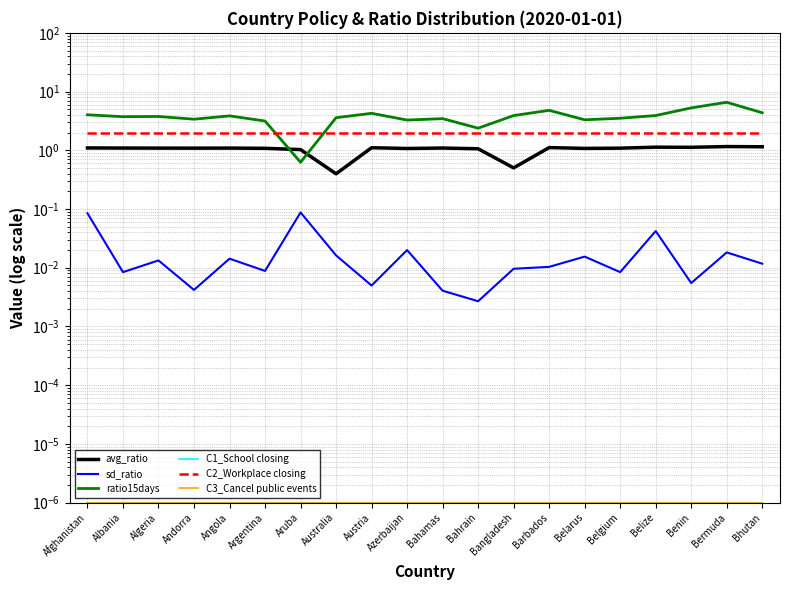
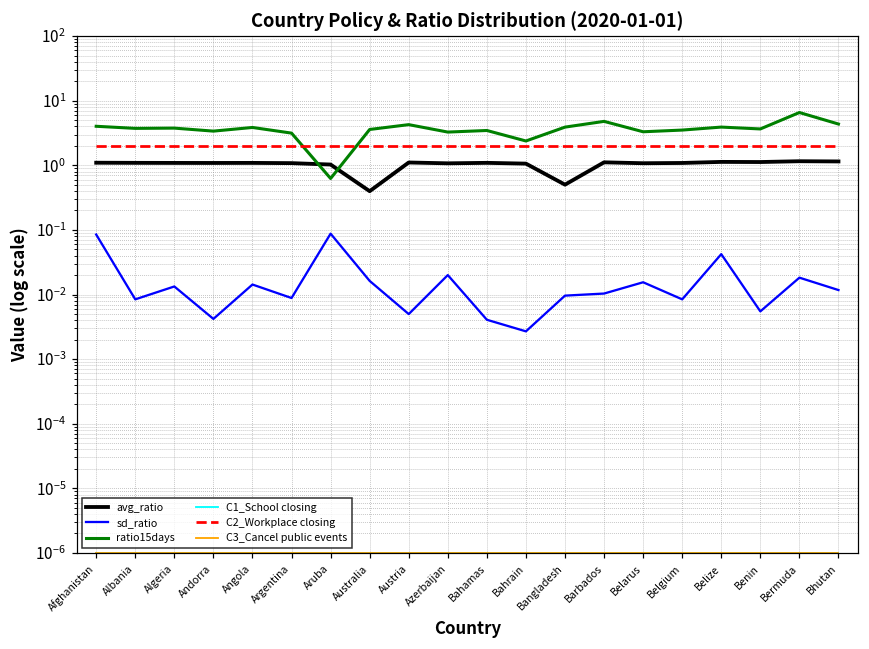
  {
    "avg_ratio": {
      "Afghanistan": 1,
      "Albania": 1,
      "Algeria": 1,
      "Andorra": 1,
      "Angola": 1,
      "Argentina": 1,
      "Aruba": 1,
      "Australia": 0.4,
      "Austria": 1,
      "Azerbaijan": 1,
      "Bahamas": 1,
      "Bahrain": 1,
      "Bangladesh": 0.5,
      "Barbados": 1.1,
      "Belarus": 1,
      "Belgium": 1,
      "Belize": 1.1,
      "Benin": 1.1,
      "Bermuda": 1.2,
      "Bhutan": 1.1
    },
    "sd_ratio": {
      "Afghanistan": 0.08,
      "Albania": 0.008,
      "Algeria": 0.013,
      "Andorra": 0.004,
      "Angola": 0.014,
      "Argentina": 0.009,
      "Aruba": 0.09,
      "Australia": 0.016,
      "Austria": 0.005,
      "Azerbaijan": 0.020,
      "Bahamas": 0.004,
      "Bahrain": 0.003,
      "Bangladesh": 0.010,
      "Barbados": 0.010,
      "Belarus": 0.015,
      "Belgium": 0.008,
      "Belize": 0.04,
      "Benin": 0.005,
      "Bermuda": 0.018,
      "Bhutan": 0.012
    },
    "ratio15days": {
      "Afghanistan": 4,
      "Albania": 4,
      "Algeria": 4,
      "Andorra": 3,
      "Angola": 4,
      "Argentina": 3,
      "Aruba": 0.6,
      "Australia": 4,
      "Austria": 4,
      "Azerbaijan": 3,
      "Bahamas": 3,
      "Bahrain": 2.4,
      "Bangladesh": 4,
      "Barbados": 5,
      "Belarus": 3,
      "Belgium": 4,
      "Belize": 4,
-     "Benin": 5,
+     "Benin": 4,
      "Bermuda": 7,
      "Bhutan": 4
    },
    "C3_Cancel public events": {
      "Afghanistan": 0.0000010,
      "Albania": 0.0000010,
      "Algeria": 0.0000010,
      "Andorra": 0.0000010,
      "Angola": 0.0000010,
      "Argentina": 0.0000010,
      "Aruba": 0.0000010,
      "Australia": 0.0000010,
      "Austria": 0.0000010,
      "Azerbaijan": 0.0000010,
      "Bahamas": 0.0000010,
      "Bahrain": 0.0000010,
      "Bangladesh": 0.0000010,
      "Barbados": 0.0000010,
      "Belarus": 0.0000010,
      "Belgium": 0.0000010,
      "Belize": 0.0000010,
      "Benin": 0.0000010,
      "Bermuda": 0.0000010,
      "Bhutan": 0.0000010
    },
    "C2_Workplace closing": {
      "Afghanistan": 2,
      "Albania": 2,
      "Algeria": 2,
      "Andorra": 2,
      "Angola": 2,
      "Argentina": 2,
      "Aruba": 2,
      "Australia": 2,
      "Austria": 2,
      "Azerbaijan": 2,
      "Bahamas": 2,
      "Bahrain": 2,
      "Bangladesh": 2,
      "Barbados": 2,
      "Belarus": 2,
      "Belgium": 2,
      "Belize": 2,
      "Benin": 2,
      "Bermuda": 2,
      "Bhutan": 2
    }
  }
